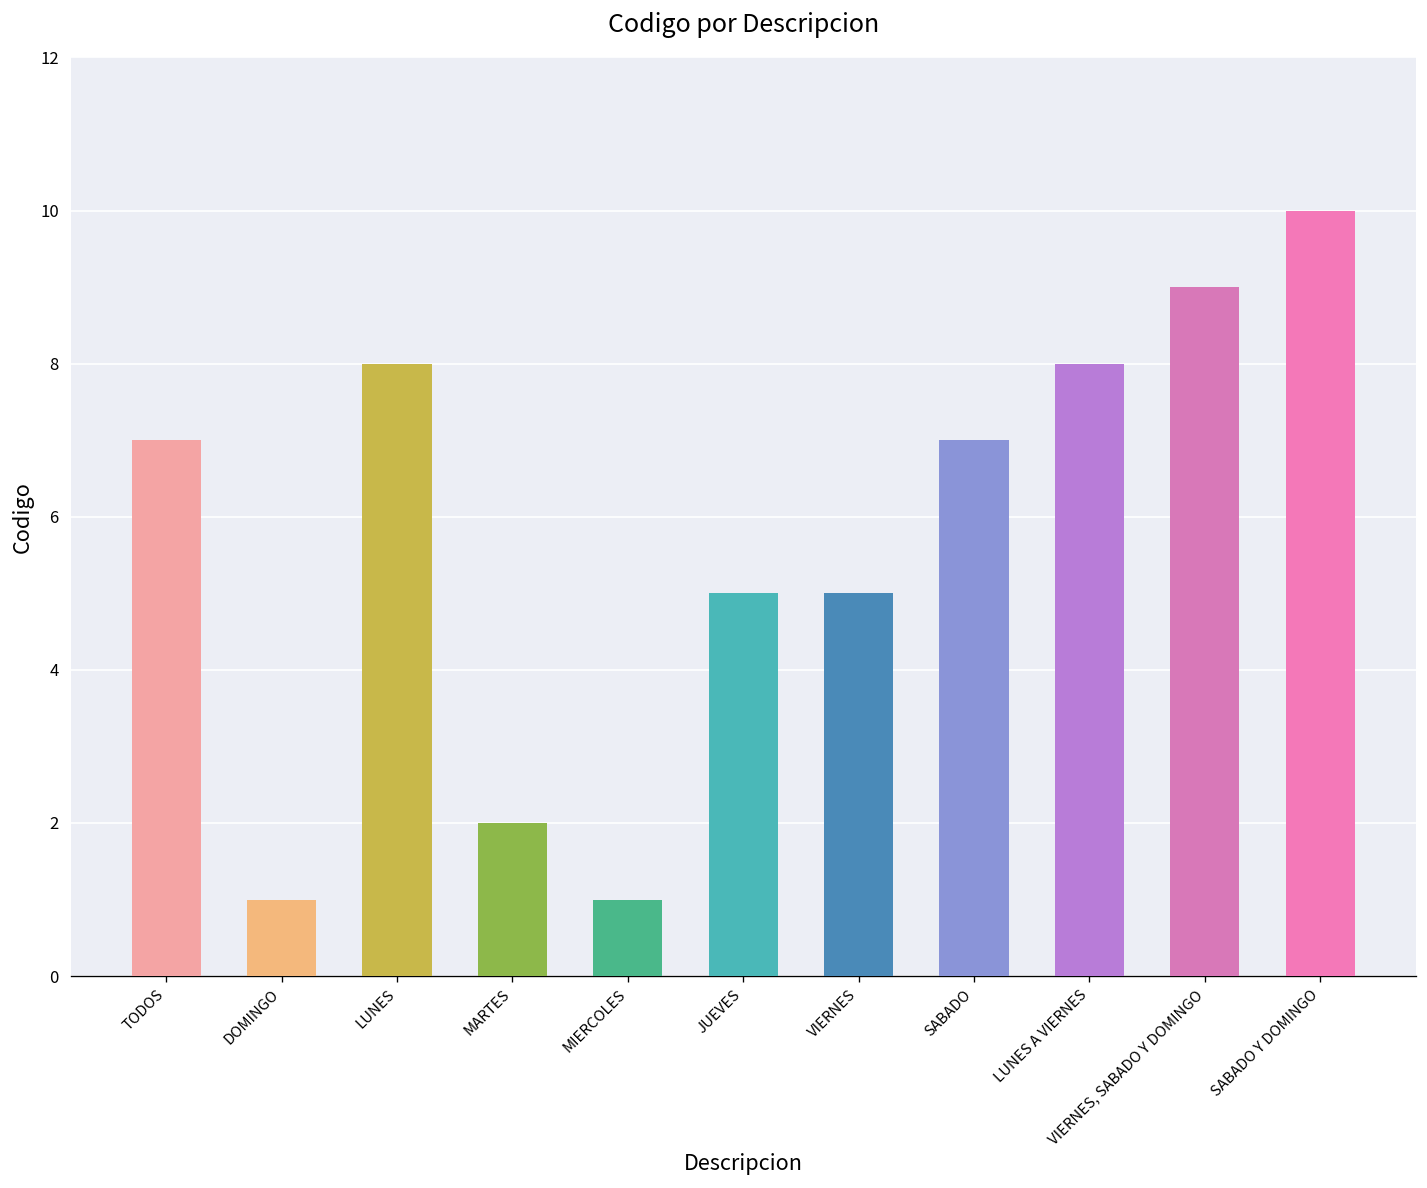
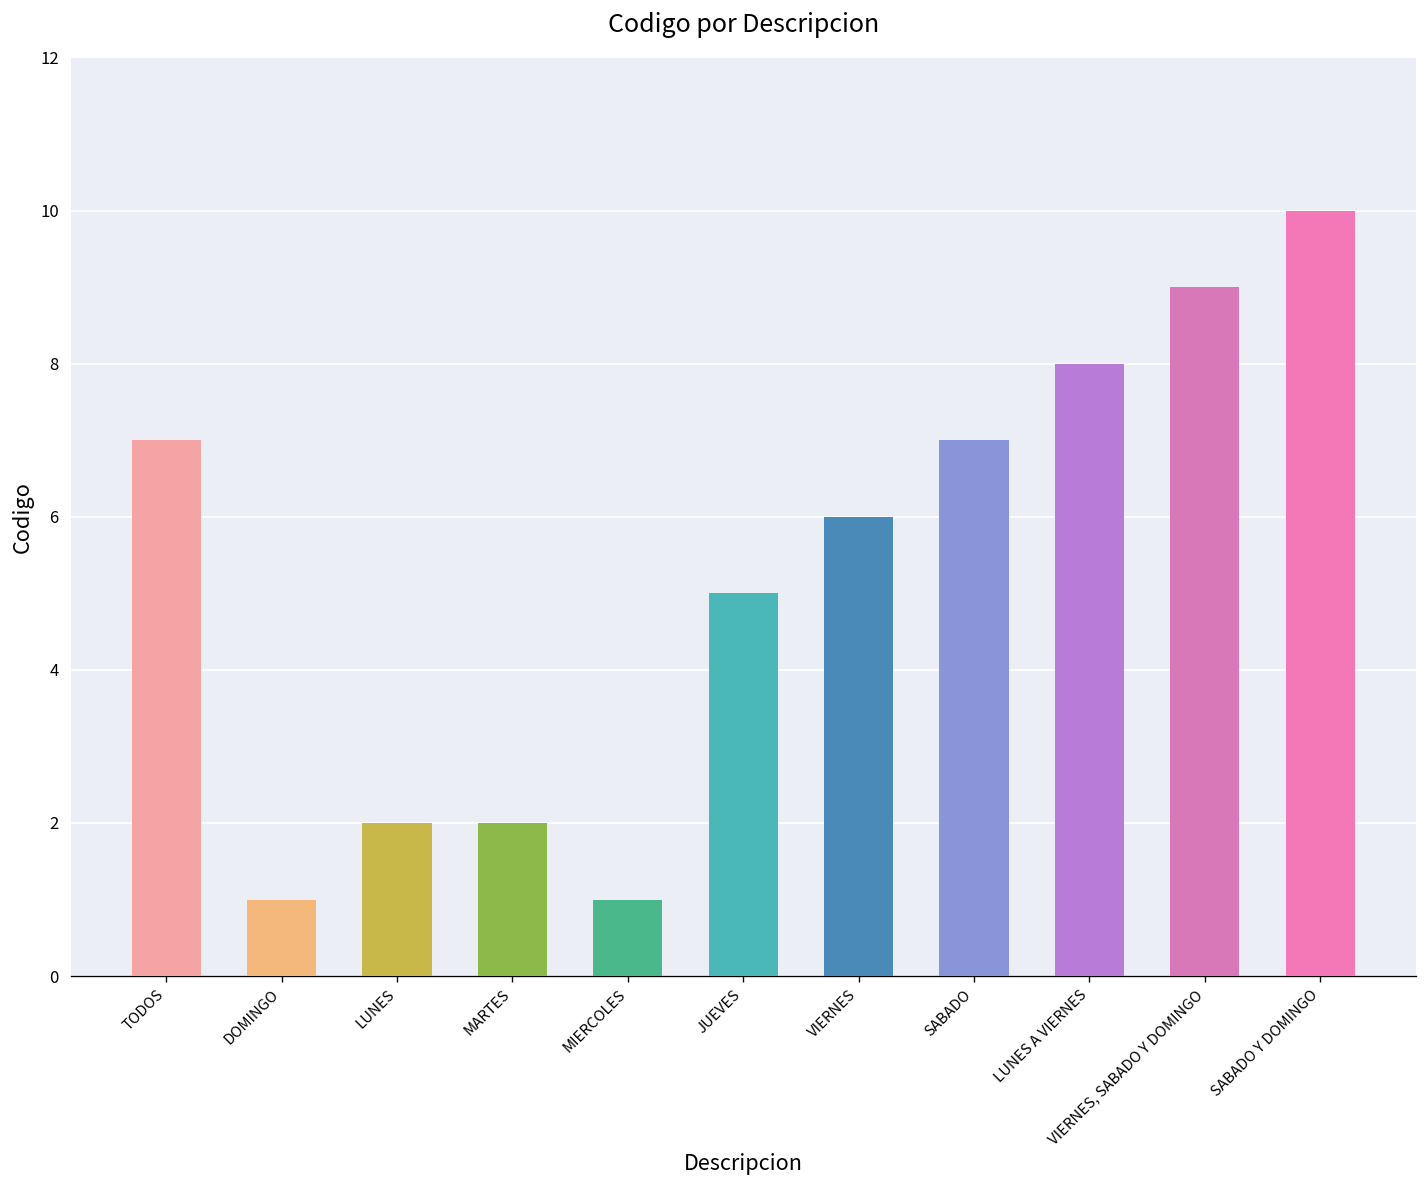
  {
    "TODOS": 7,
    "DOMINGO": 1,
-   "LUNES": 8,
+   "LUNES": 2,
    "MARTES": 2,
    "MIERCOLES": 1,
    "JUEVES": 5,
-   "VIERNES": 5,
+   "VIERNES": 6,
    "SABADO": 7,
    "LUNES A VIERNES": 8,
    "VIERNES, SABADO Y DOMINGO": 9,
    "SABADO Y DOMINGO": 10
  }
